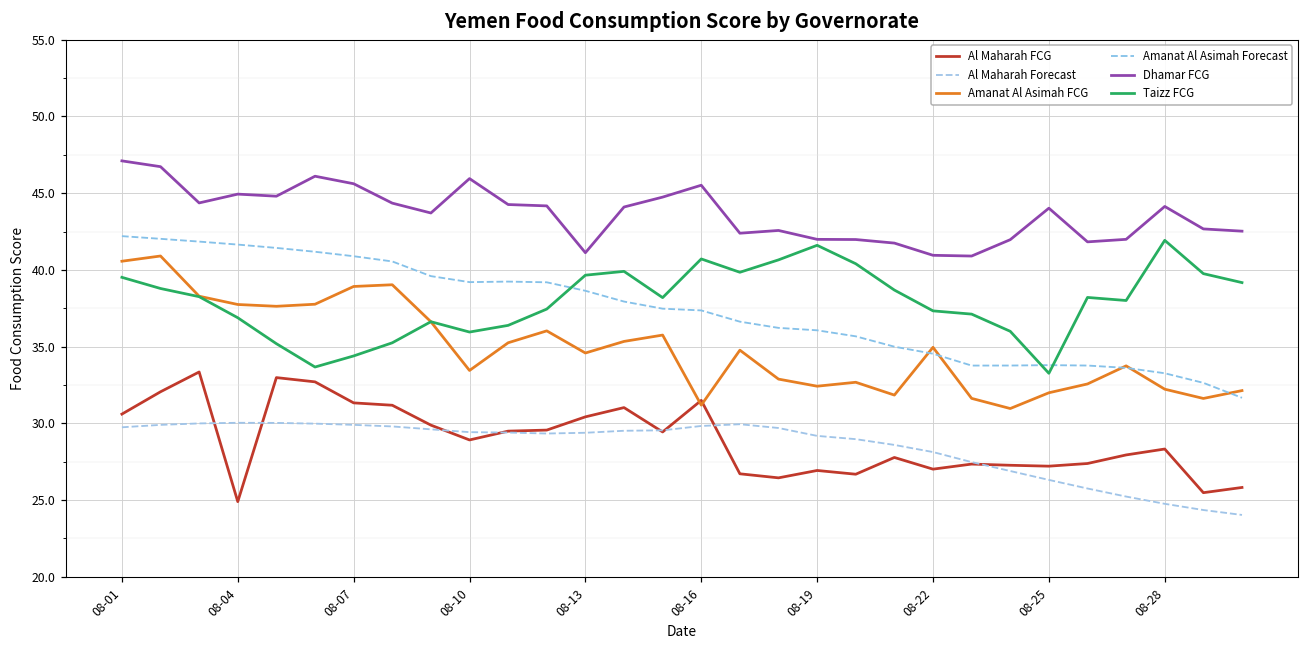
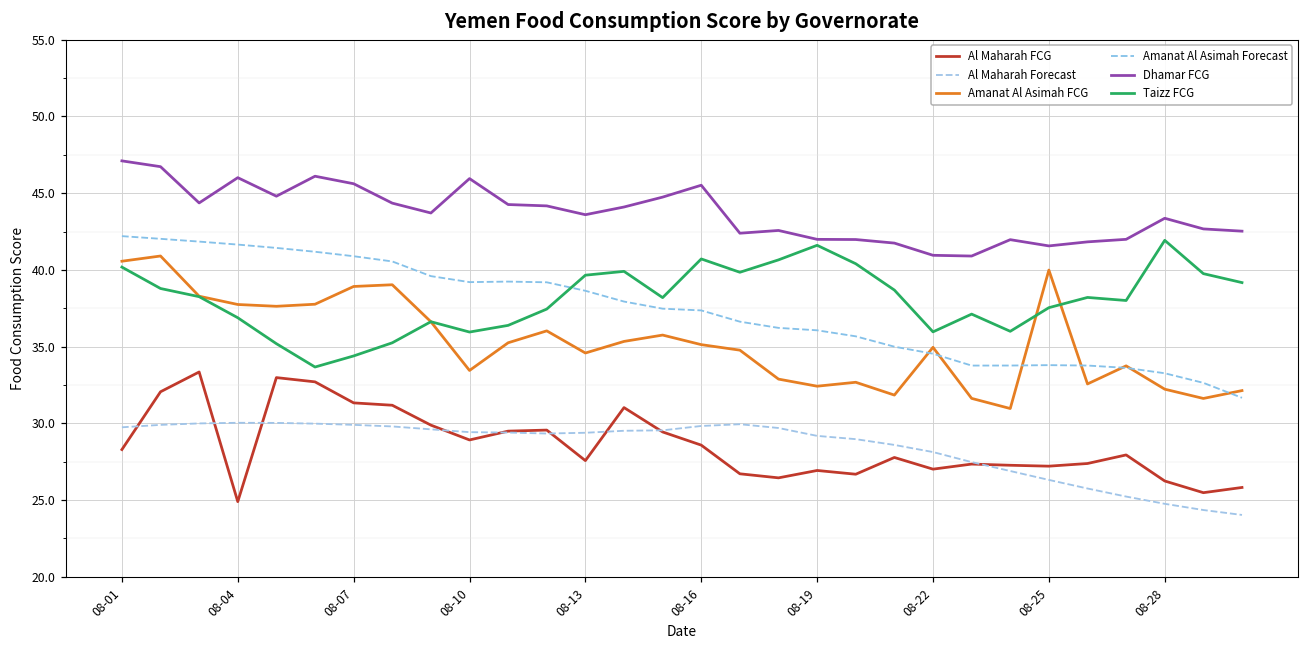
  {
    "Al Maharah FCG": {
-     "08-01": 30.6,
+     "08-01": 28.3,
      "08-04": 24.9,
      "08-07": 31.3,
      "08-10": 28.9,
-     "08-13": 30.4,
-     "08-16": 31.5,
+     "08-13": 27.6,
+     "08-16": 28.6,
      "08-19": 26.9,
      "08-22": 27.0,
      "08-25": 27.2,
-     "08-28": 28.3
+     "08-28": 26.2
    },
    "Amanat Al Asimah FCG": {
      "08-01": 40.6,
      "08-04": 37.7,
      "08-07": 38.9,
      "08-10": 33.4,
      "08-13": 34.6,
-     "08-16": 31.2,
+     "08-16": 35.1,
      "08-19": 32.4,
      "08-22": 35.0,
-     "08-25": 32.0,
+     "08-25": 40.0,
      "08-28": 32.2
    },
    "Dhamar FCG": {
      "08-01": 47.1,
-     "08-04": 44.9,
+     "08-04": 46.0,
      "08-07": 45.6,
      "08-10": 46.0,
-     "08-13": 41.1,
+     "08-13": 43.6,
      "08-16": 45.5,
      "08-19": 42.0,
      "08-22": 41.0,
-     "08-25": 44.0,
-     "08-28": 44.1
+     "08-25": 41.6,
+     "08-28": 43.4
    },
    "Taizz FCG": {
-     "08-01": 39.5,
+     "08-01": 40.2,
      "08-04": 36.9,
      "08-07": 34.4,
      "08-10": 36.0,
      "08-13": 39.7,
      "08-16": 40.7,
      "08-19": 41.6,
-     "08-22": 37.3,
-     "08-25": 33.3,
+     "08-22": 36.0,
+     "08-25": 37.5,
      "08-28": 41.9
    }
  }
